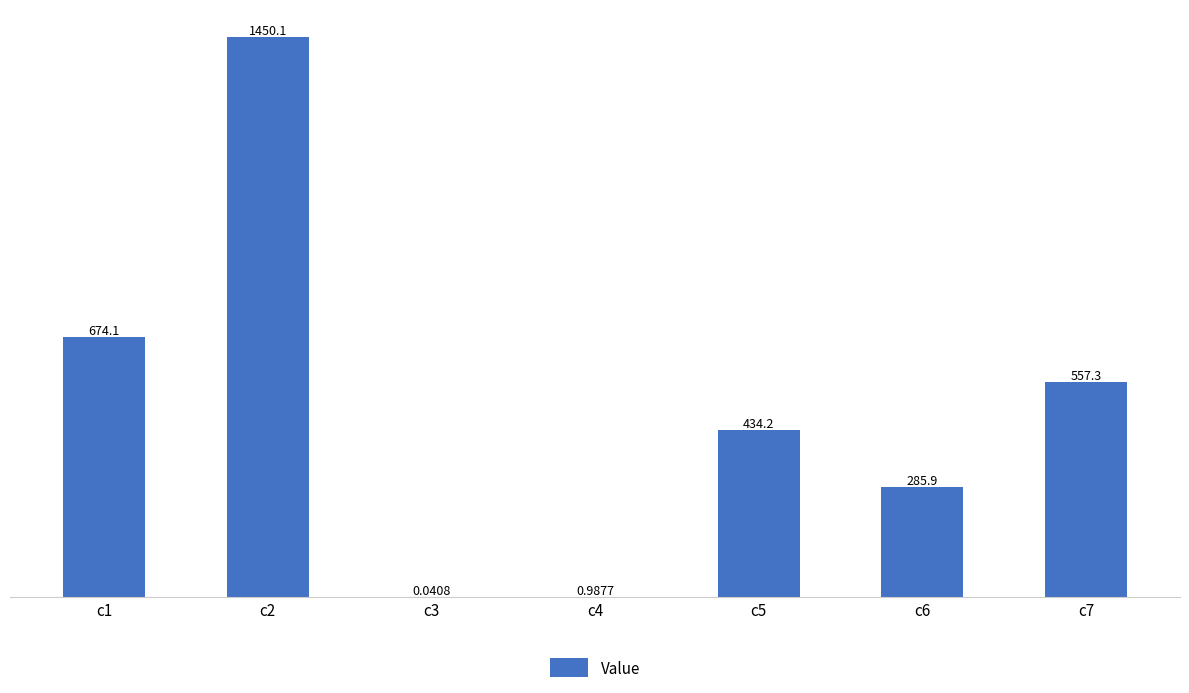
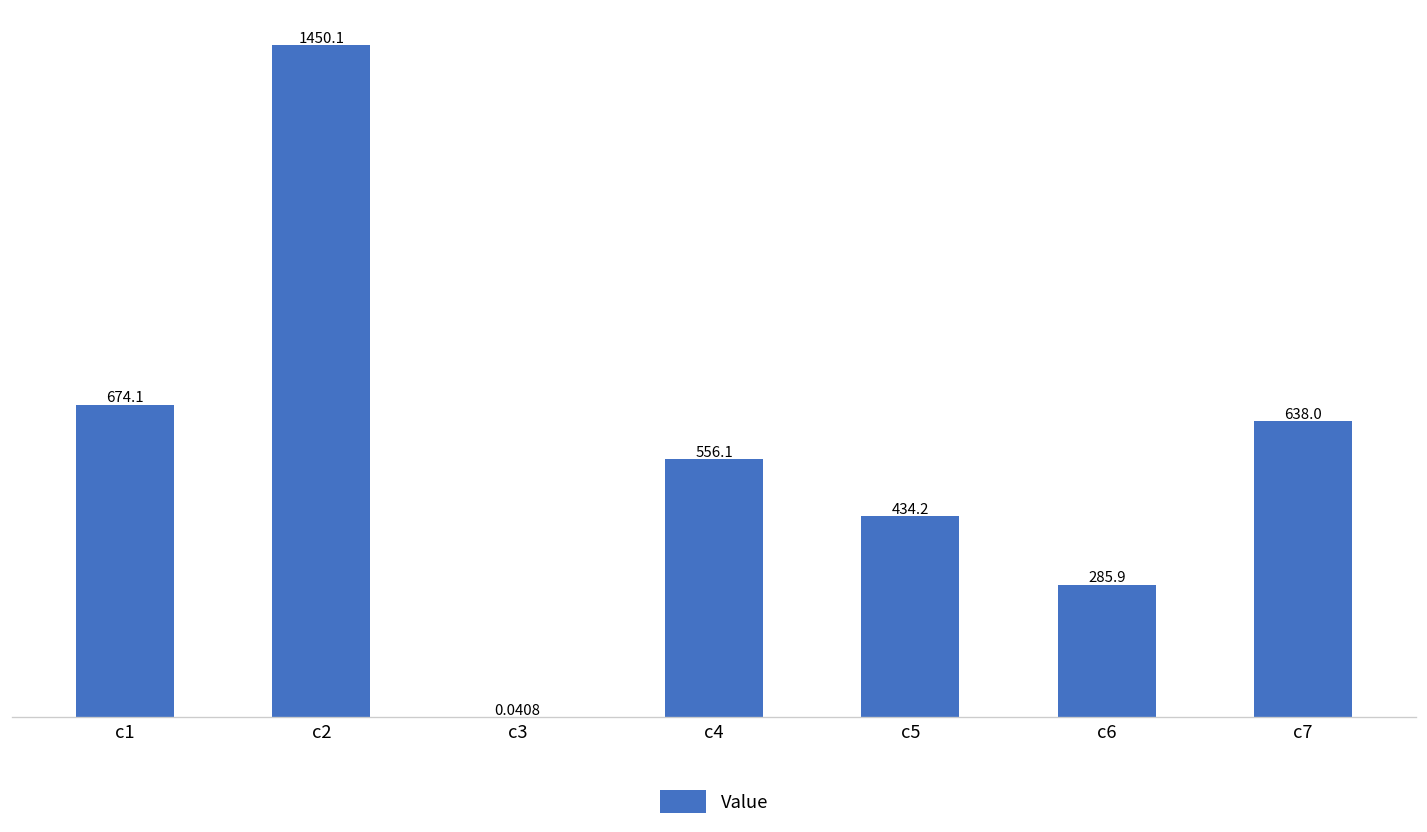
  {
    "c1": 674.1,
    "c2": 1450.1,
    "c3": 0.0408,
-   "c4": 0.9877,
+   "c4": 556.1,
    "c5": 434.2,
    "c6": 285.9,
-   "c7": 557.3
+   "c7": 638.0
  }
